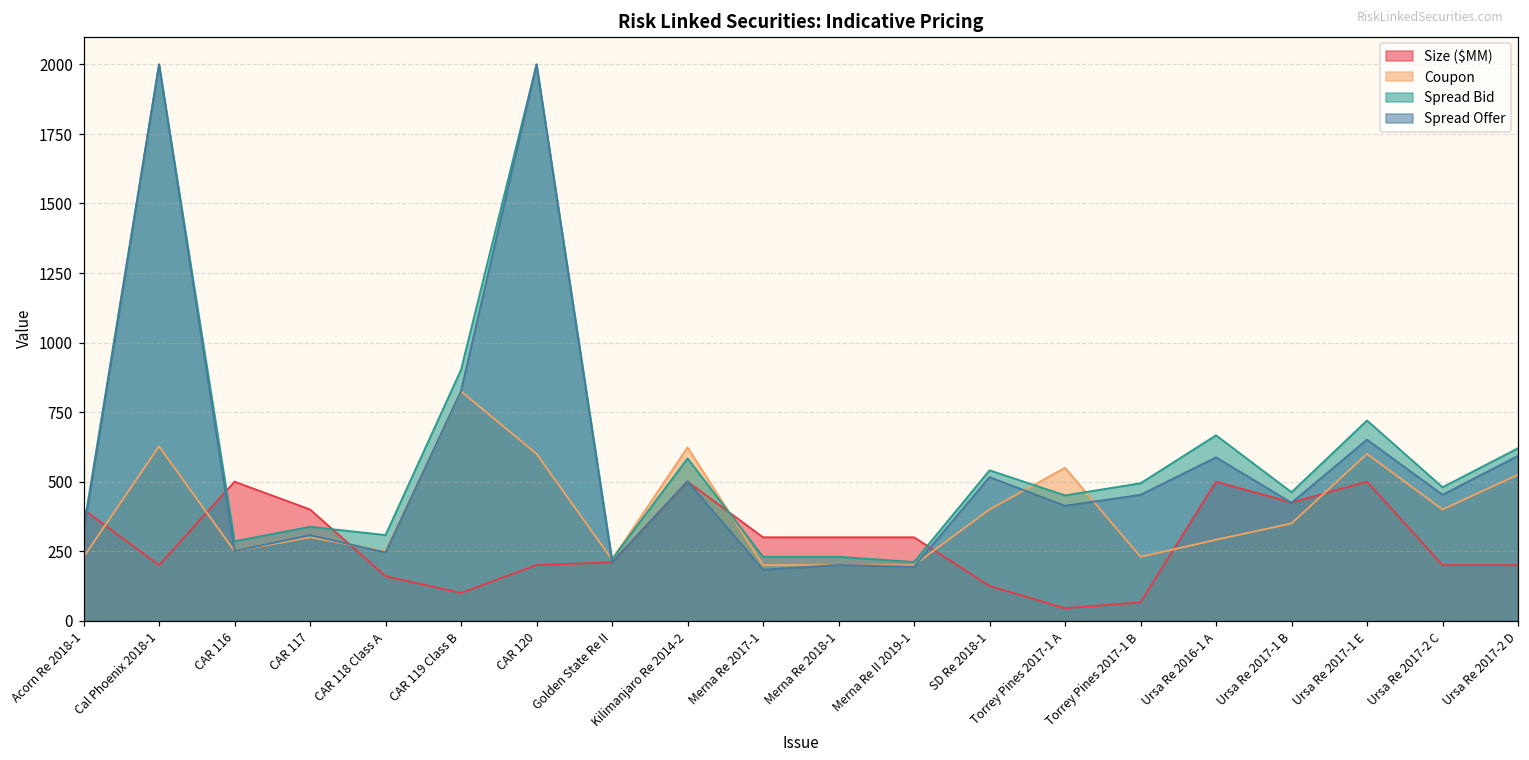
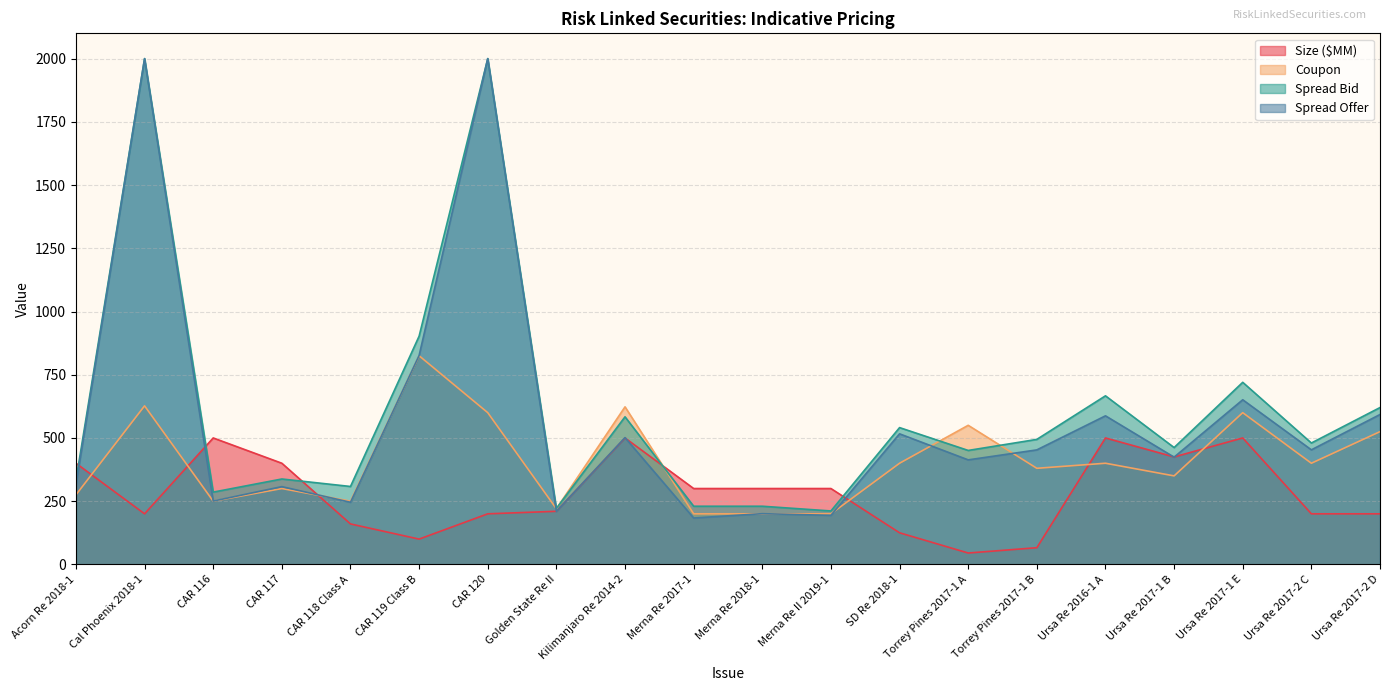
  {
    "Size ($MM)": {
      "Acorn Re 2018-1": 400,
      "Cal Phoenix 2018-1": 200,
      "CAR 116": 500,
      "CAR 117": 400,
      "CAR 118 Class A": 160,
      "CAR 119 Class B": 100,
      "CAR 120": 200,
      "Merna Re 2017-1": 300,
      "Merna Re 2018-1": 300,
      "Merna Re II 2019-1": 300,
      "SD Re 2018-1": 130,
      "Torrey Pines 2017-1 A": 50,
      "Torrey Pines 2017-1 B": 70,
      "Ursa Re 2016-1 A": 500,
      "Ursa Re 2017-1 E": 500,
      "Ursa Re 2017-2 C": 200,
      "Ursa Re 2017-2 D": 200
    },
    "Coupon": {
-     "Acorn Re 2018-1": 230,
+     "Acorn Re 2018-1": 280,
      "Cal Phoenix 2018-1": 630,
      "CAR 120": 600,
      "Kilimanjaro Re 2014-2": 620,
      "Merna Re 2017-1": 200,
      "SD Re 2018-1": 400,
      "Torrey Pines 2017-1 A": 550,
-     "Torrey Pines 2017-1 B": 230,
-     "Ursa Re 2016-1 A": 290,
+     "Torrey Pines 2017-1 B": 380,
+     "Ursa Re 2016-1 A": 400,
      "Ursa Re 2017-1 B": 350,
      "Ursa Re 2017-1 E": 600,
      "Ursa Re 2017-2 C": 400,
      "Ursa Re 2017-2 D": 530
    }
  }
